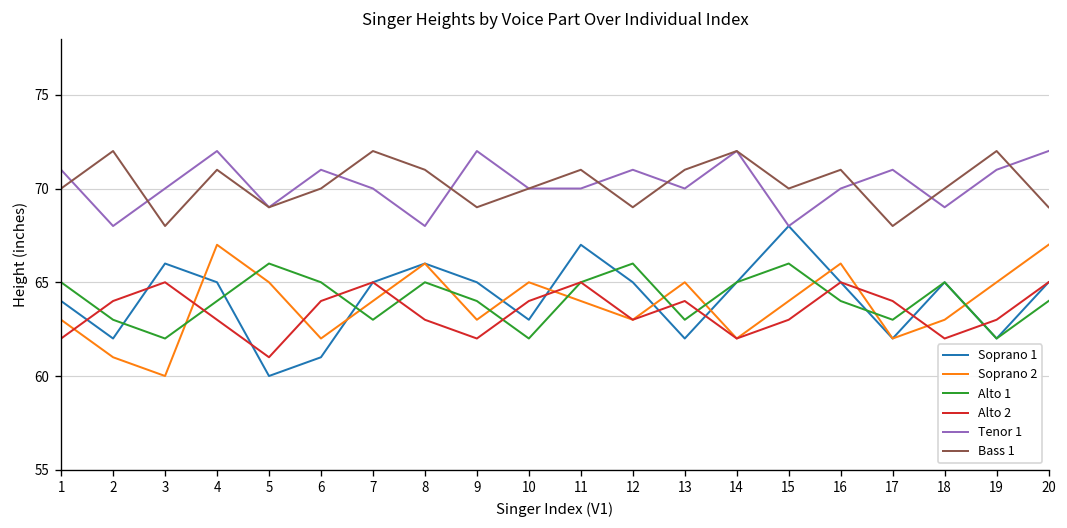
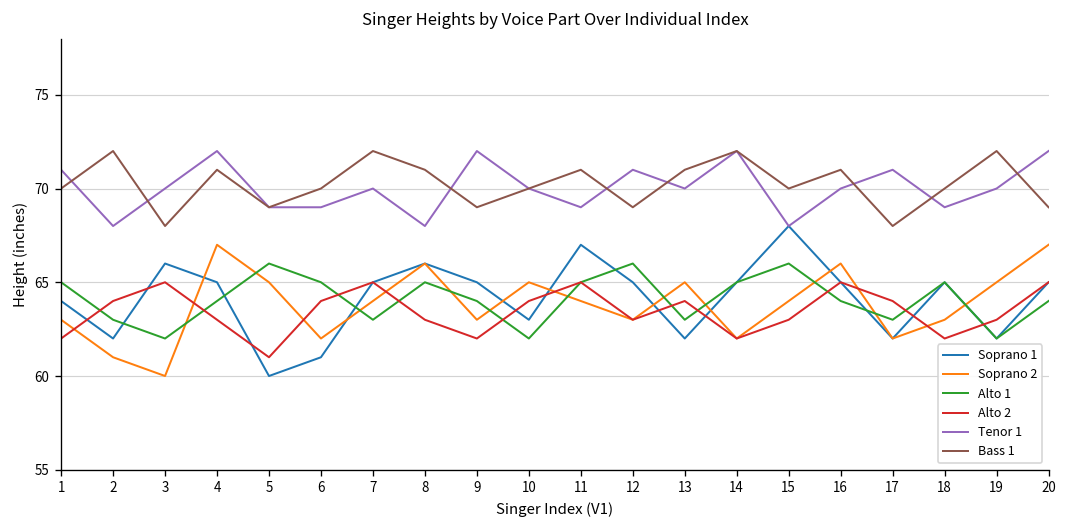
  {
    "Soprano 1": {
      "1": 64,
      "2": 62,
      "3": 66,
      "4": 65,
      "5": 60,
      "6": 61,
      "9": 65,
      "10": 63,
      "11": 67,
      "12": 65,
      "13": 62
    },
    "Soprano 2": {
      "1": 63,
      "2": 61,
      "3": 60,
      "4": 67,
      "5": 65,
      "6": 62,
      "7": 64,
      "9": 63,
      "10": 65,
      "11": 64,
      "13": 65,
      "15": 64,
      "16": 66,
      "18": 63,
      "19": 65,
      "20": 67
    },
    "Alto 1": {
      "1": 65,
      "2": 63,
      "3": 62,
      "4": 64,
      "5": 66,
      "6": 65,
      "7": 63,
      "8": 65,
      "9": 64,
      "10": 62,
      "12": 66,
      "13": 63,
      "15": 66,
      "16": 64,
      "17": 63,
      "20": 64
    },
    "Alto 2": {
      "1": 62,
      "2": 64,
      "3": 65,
      "4": 63,
      "5": 61,
      "6": 64,
      "8": 63,
      "9": 62,
      "10": 64,
      "13": 64,
      "15": 63,
      "17": 64,
      "18": 62,
      "19": 63
    },
    "Tenor 1": {
      "1": 71,
      "2": 68,
      "3": 70,
      "4": 72,
-     "6": 71,
+     "6": 69,
      "7": 70,
      "8": 68,
      "9": 72,
-     "11": 70,
+     "11": 69,
      "12": 71,
      "13": 70,
      "16": 70,
      "17": 71,
      "18": 69,
-     "19": 71,
+     "19": 70,
      "20": 72
    },
    "Bass 1": {
      "1": 70,
      "2": 72,
      "3": 68,
      "4": 71,
      "6": 70,
      "7": 72,
      "8": 71,
      "9": 69,
      "11": 71,
      "12": 69,
      "13": 71,
      "15": 70,
      "16": 71,
      "17": 68,
      "18": 70,
      "19": 72,
      "20": 69
    }
  }
